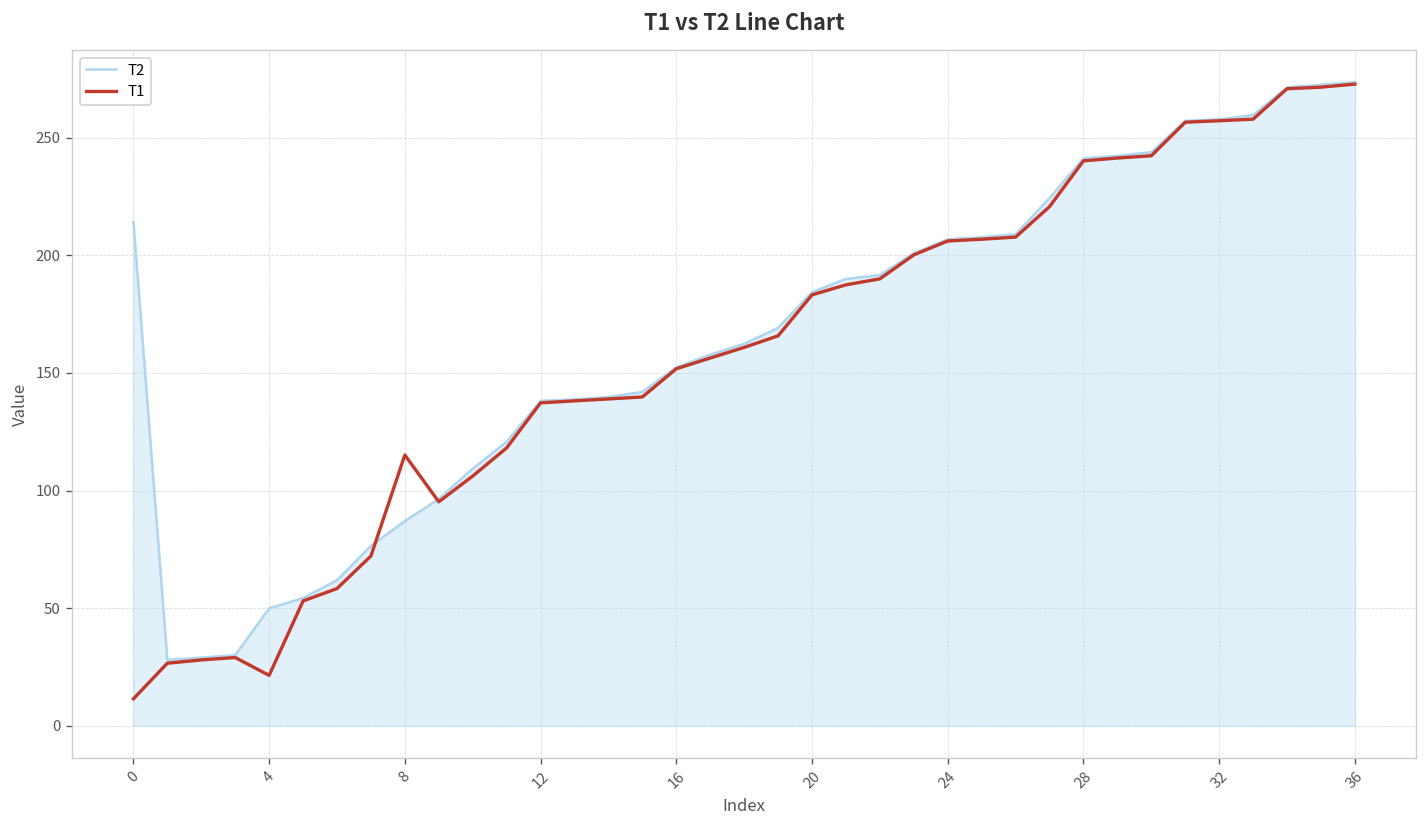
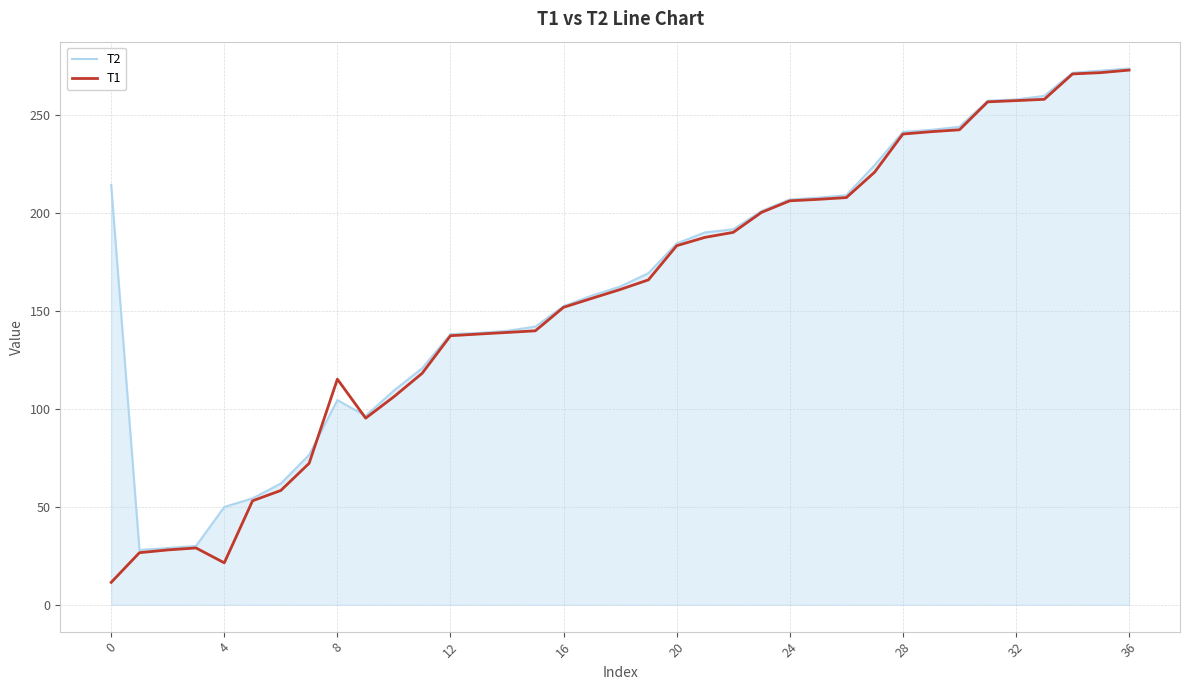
  {
    "T2": {
      "0": 214,
      "4": 50,
-     "8": 87
+     "8": 104
    },
    "T1": {
      "0": 11,
      "4": 21,
      "8": 115
    }
  }
